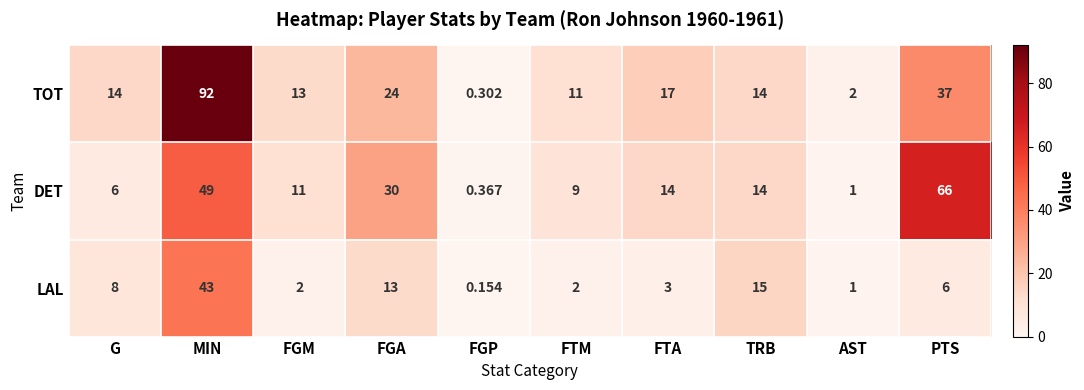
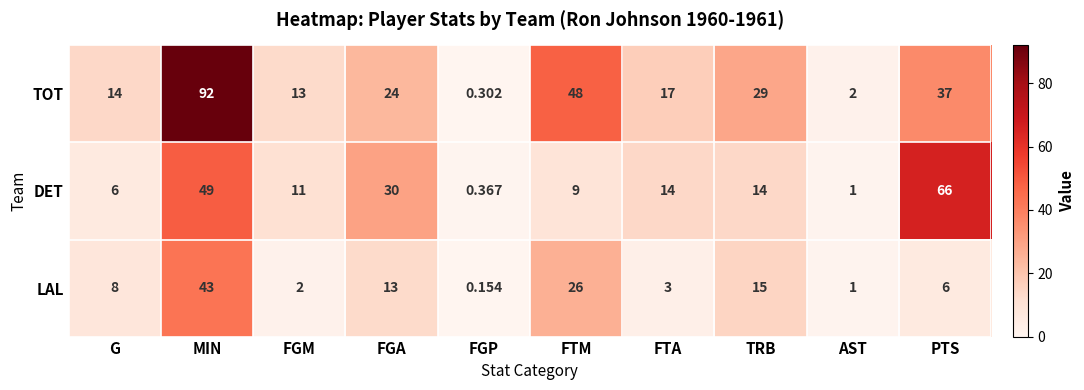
  {
    "TOT": {
      "G": 14,
      "MIN": 92,
      "FGM": 13,
      "FGA": 24,
      "FGP": 0.302,
-     "FTM": 11,
+     "FTM": 48,
      "FTA": 17,
-     "TRB": 14,
+     "TRB": 29,
      "AST": 2,
      "PTS": 37
    },
    "DET": {
      "G": 6,
      "MIN": 49,
      "FGM": 11,
      "FGA": 30,
      "FGP": 0.367,
      "FTM": 9,
      "FTA": 14,
      "TRB": 14,
      "AST": 1,
      "PTS": 66
    },
    "LAL": {
      "G": 8,
      "MIN": 43,
      "FGM": 2,
      "FGA": 13,
      "FGP": 0.154,
-     "FTM": 2,
+     "FTM": 26,
      "FTA": 3,
      "TRB": 15,
      "AST": 1,
      "PTS": 6
    }
  }
